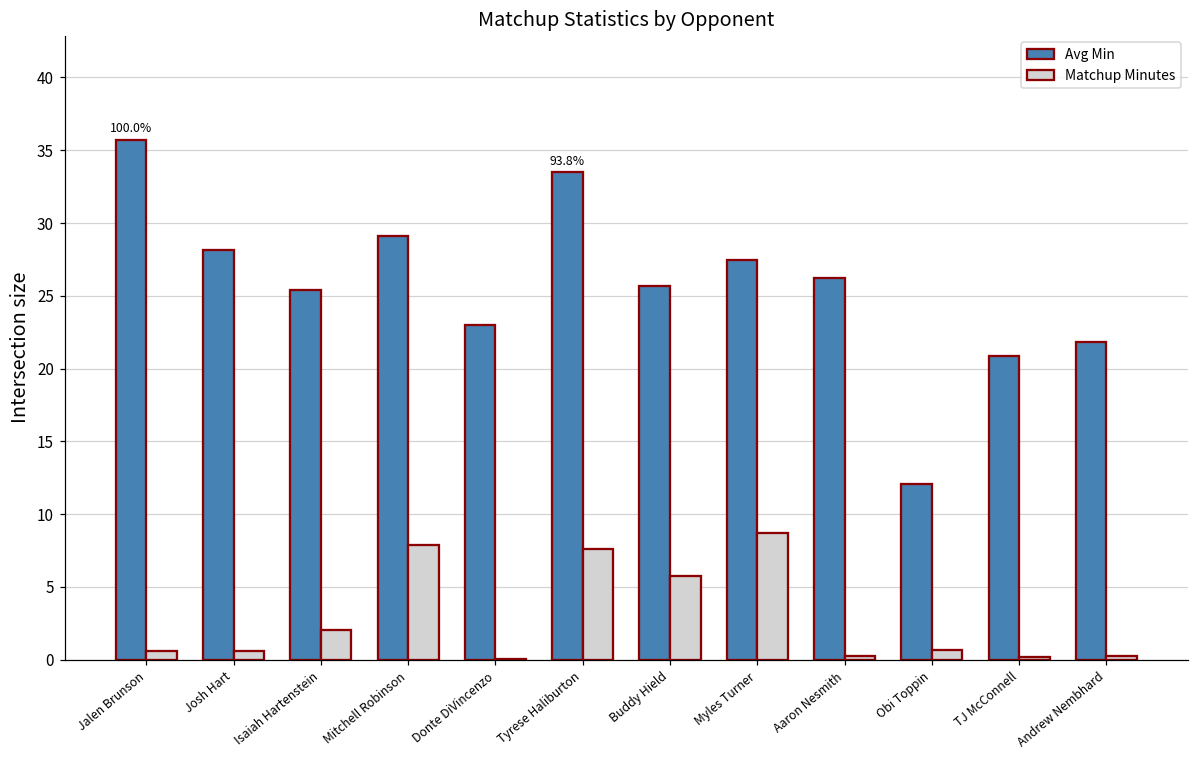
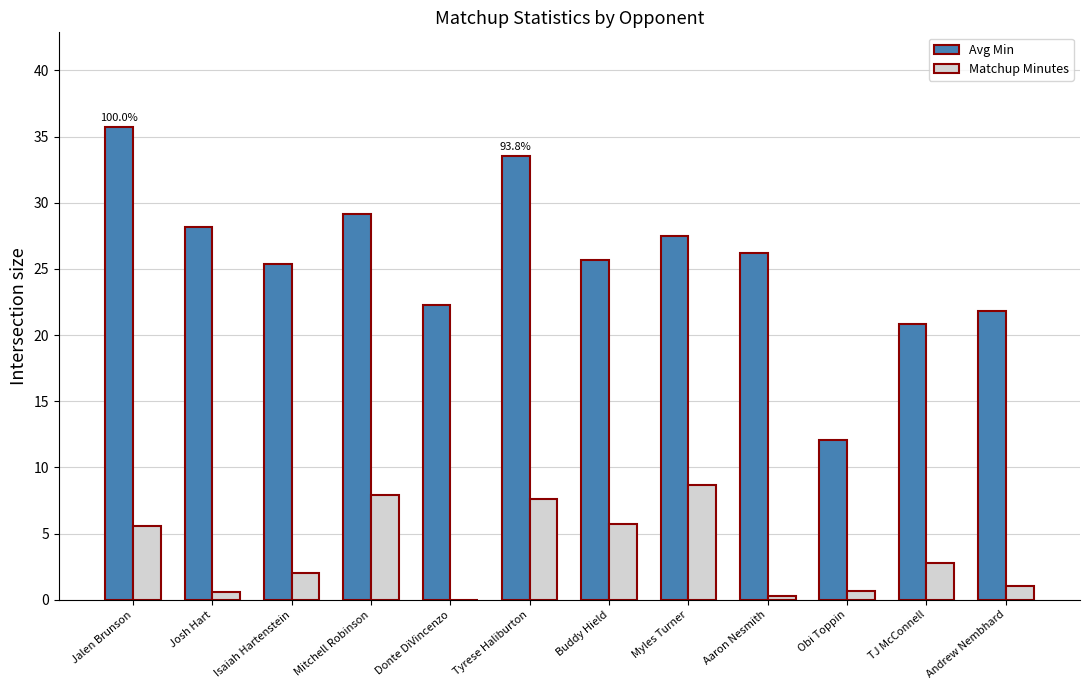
  {
    "Avg Min": {
      "Josh Hart": 28.2,
      "Isaiah Hartenstein": 25.4,
      "Mitchell Robinson": 29.1,
-     "Donte DiVincenzo": 23.0,
+     "Donte DiVincenzo": 22.3,
      "Buddy Hield": 25.6,
      "Myles Turner": 27.5,
      "Aaron Nesmith": 26.2,
      "Obi Toppin": 12.1,
      "TJ McConnell": 20.9,
      "Andrew Nembhard": 21.8
    },
    "Matchup Minutes": {
-     "Jalen Brunson": 0.6,
+     "Jalen Brunson": 5.6,
      "Josh Hart": 0.6,
      "Isaiah Hartenstein": 2.0,
      "Mitchell Robinson": 7.9,
      "Tyrese Haliburton": 7.6,
      "Buddy Hield": 5.7,
      "Myles Turner": 8.7,
      "Aaron Nesmith": 0.3,
      "Obi Toppin": 0.7,
-     "TJ McConnell": 0.2,
-     "Andrew Nembhard": 0.3
+     "TJ McConnell": 2.8,
+     "Andrew Nembhard": 1.1
    }
  }
